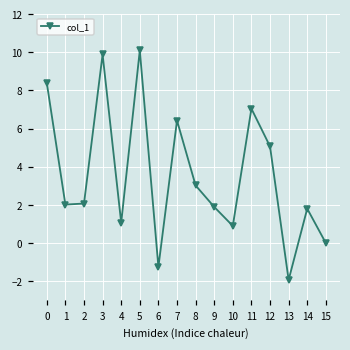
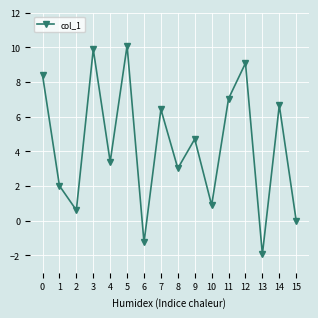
  {
    "0": 8.4,
    "1": 2.0,
-   "2": 2.1,
+   "2": 0.6,
    "3": 9.9,
-   "4": 1.1,
+   "4": 3.4,
    "5": 10.1,
    "6": -1.3,
    "7": 6.4,
    "8": 3.0,
-   "9": 1.9,
+   "9": 4.7,
    "10": 0.9,
    "11": 7.0,
-   "12": 5.1,
+   "12": 9.1,
    "13": -1.9,
-   "14": 1.8,
+   "14": 6.7,
    "15": 0.0
  }
